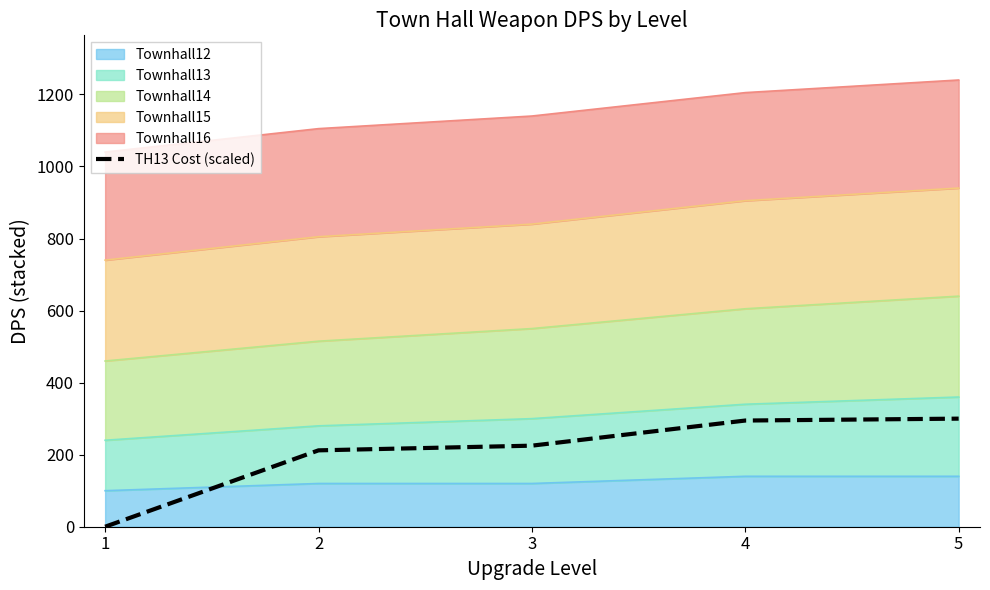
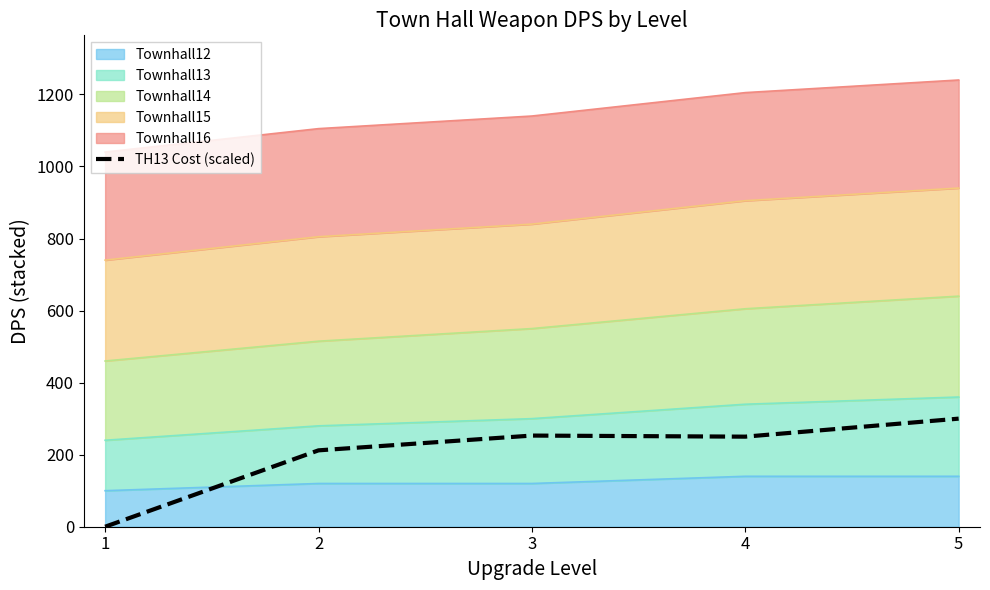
  {
    "Townhall14": {
      "1": 460,
      "2": 520,
      "3": 550,
      "4": 610,
      "5": 640
    },
    "Townhall15": {
      "1": 740,
      "2": 810,
      "3": 840,
      "4": 910,
      "5": 940
    },
    "Townhall16": {
      "2": 1110,
      "3": 1140,
      "4": 1210,
      "5": 1240
    },
    "TH13 Cost (scaled)": {
      "1": 0,
      "2": 210,
-     "3": 230,
-     "4": 290,
+     "3": 250,
+     "4": 250,
      "5": 300
    }
  }
